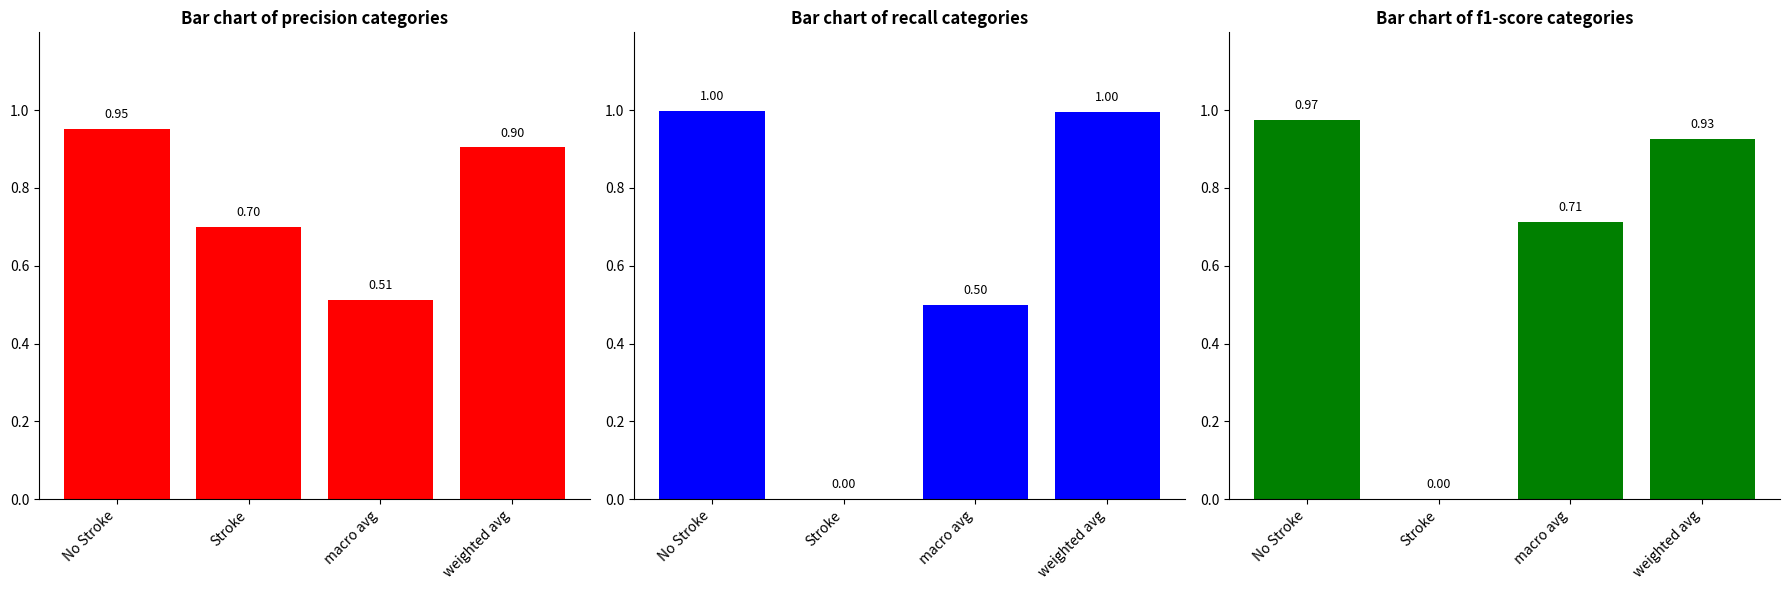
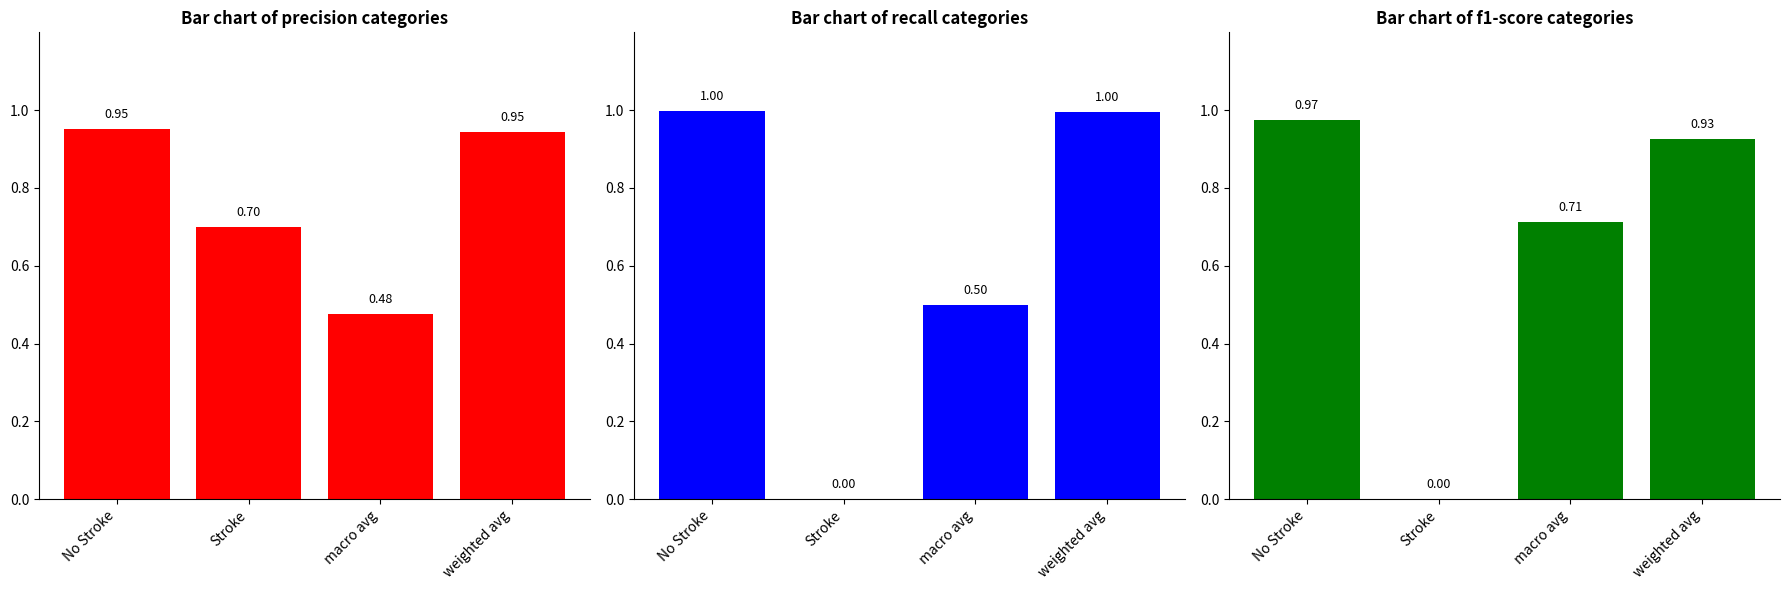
  {
    "Bar chart of precision categories": {
      "No Stroke": 0.95,
      "Stroke": 0.70,
-     "macro avg": 0.51,
-     "weighted avg": 0.90
+     "macro avg": 0.48,
+     "weighted avg": 0.95
    },
    "Bar chart of recall categories": {
      "No Stroke": 1.00,
      "Stroke": 0.00,
      "macro avg": 0.50,
      "weighted avg": 1.00
    },
    "Bar chart of f1-score categories": {
      "No Stroke": 0.97,
      "Stroke": 0.00,
      "macro avg": 0.71,
      "weighted avg": 0.93
    }
  }
